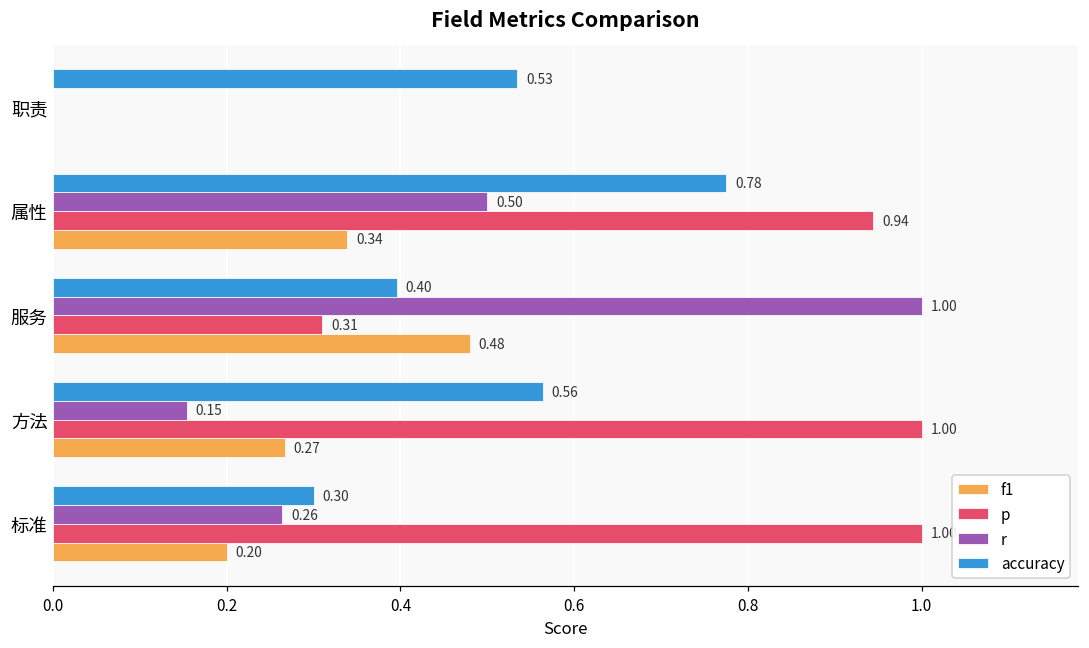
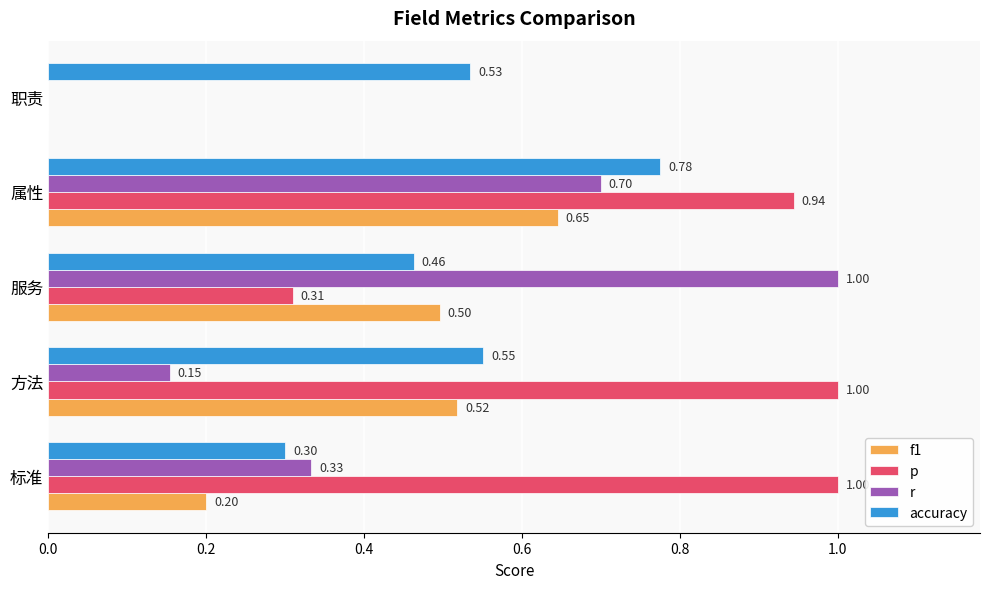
  {
    "f1": {
-     "属性": 0.34,
-     "服务": 0.48,
-     "方法": 0.27,
+     "属性": 0.65,
+     "服务": 0.50,
+     "方法": 0.52,
      "标准": 0.20
    },
    "p": {
      "属性": 0.94,
      "服务": 0.31,
      "方法": 1.00
    },
    "r": {
-     "属性": 0.50,
+     "属性": 0.70,
      "服务": 1.00,
      "方法": 0.15,
-     "标准": 0.26
+     "标准": 0.33
    },
    "accuracy": {
      "职责": 0.53,
      "属性": 0.78,
-     "服务": 0.40,
-     "方法": 0.56,
+     "服务": 0.46,
+     "方法": 0.55,
      "标准": 0.30
    }
  }
